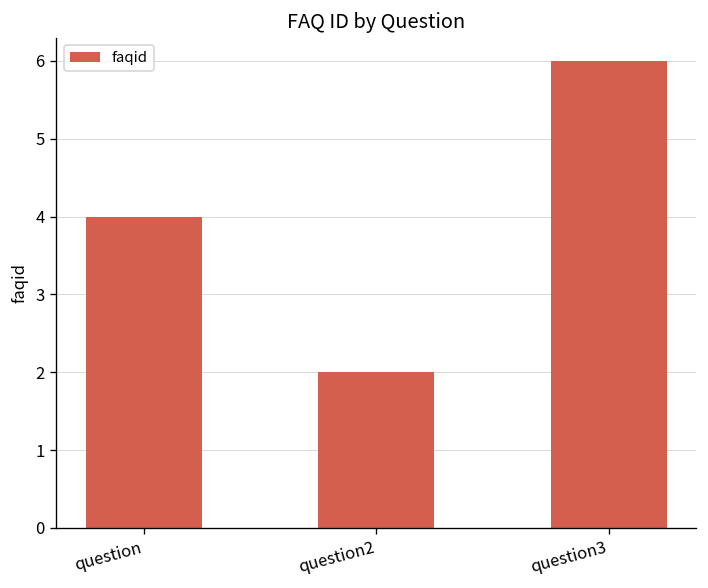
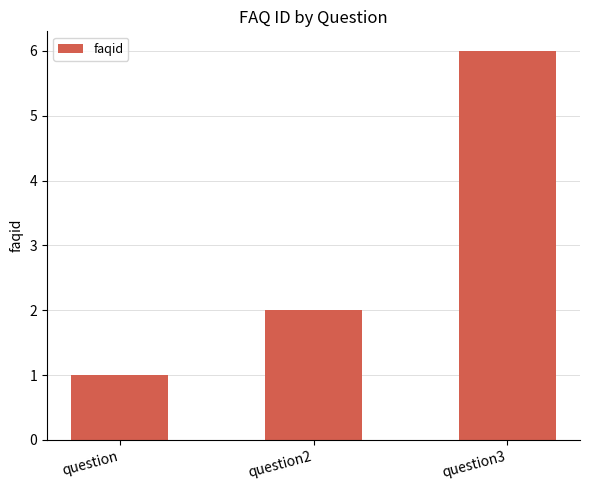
  {
-   "question": 4,
+   "question": 1,
    "question2": 2,
    "question3": 6
  }
